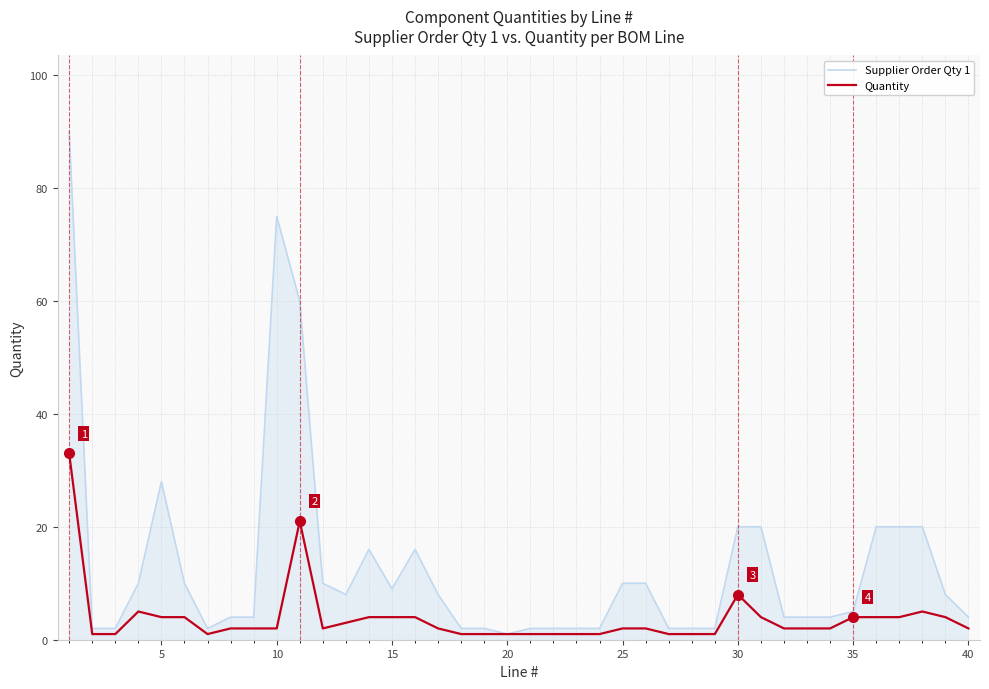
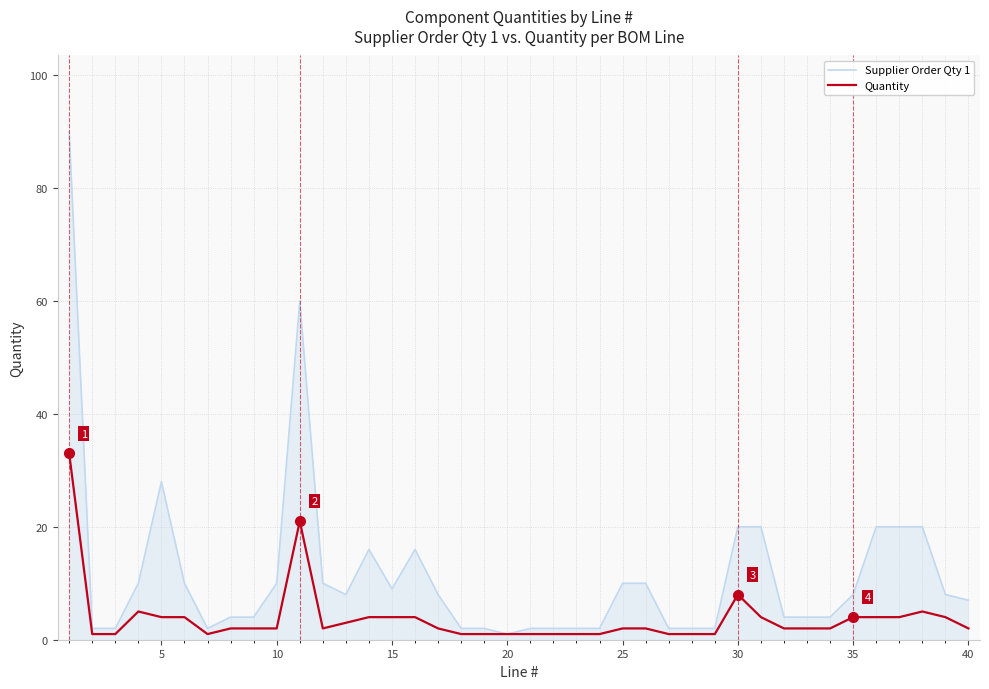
  {
    "Supplier Order Qty 1": {
      "5": 28,
-     "10": 75,
+     "10": 10,
      "15": 9,
      "25": 10,
      "30": 20,
-     "35": 5,
-     "40": 4
+     "35": 8,
+     "40": 7
    }
  }
